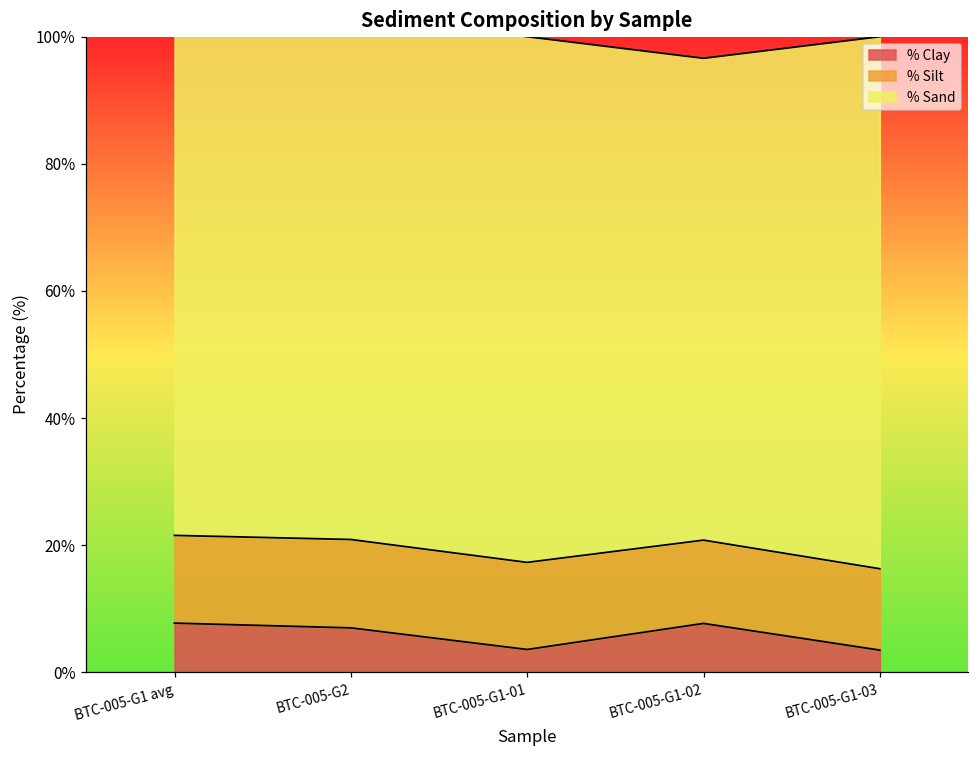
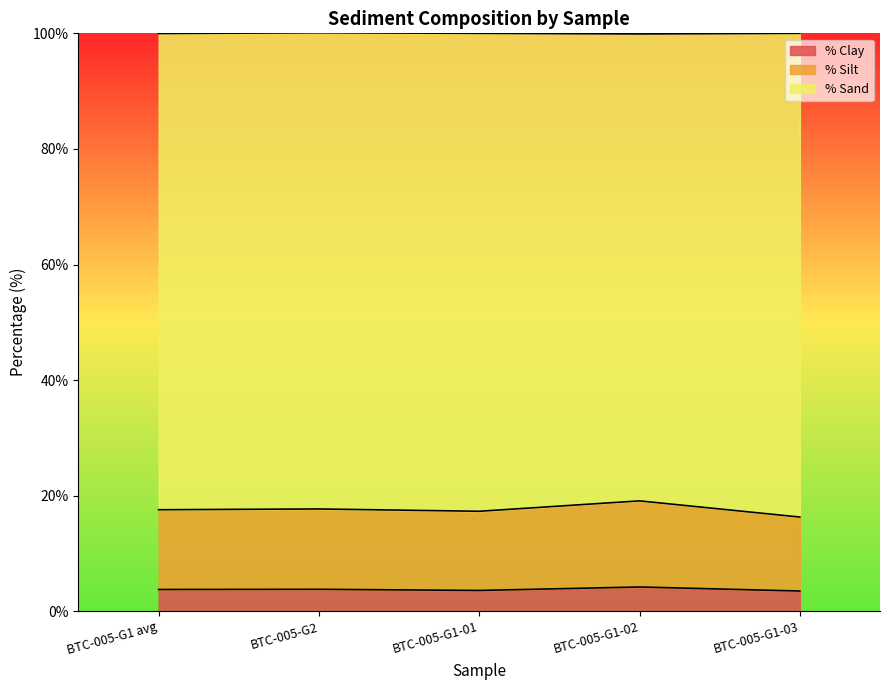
  {
    "% Clay": {
-     "BTC-005-G1 avg": "8%",
-     "BTC-005-G2": "7%",
+     "BTC-005-G1 avg": "4%",
+     "BTC-005-G2": "4%",
      "BTC-005-G1-01": "4%",
-     "BTC-005-G1-02": "8%",
+     "BTC-005-G1-02": "4%",
      "BTC-005-G1-03": "4%"
    },
    "% Silt": {
      "BTC-005-G1 avg": "14%",
      "BTC-005-G2": "14%",
      "BTC-005-G1-01": "14%",
-     "BTC-005-G1-02": "13%",
+     "BTC-005-G1-02": "15%",
      "BTC-005-G1-03": "13%"
    },
    "% Sand": {
      "BTC-005-G1-01": "83%",
-     "BTC-005-G1-02": "76%",
+     "BTC-005-G1-02": "81%",
      "BTC-005-G1-03": "84%"
    }
  }
